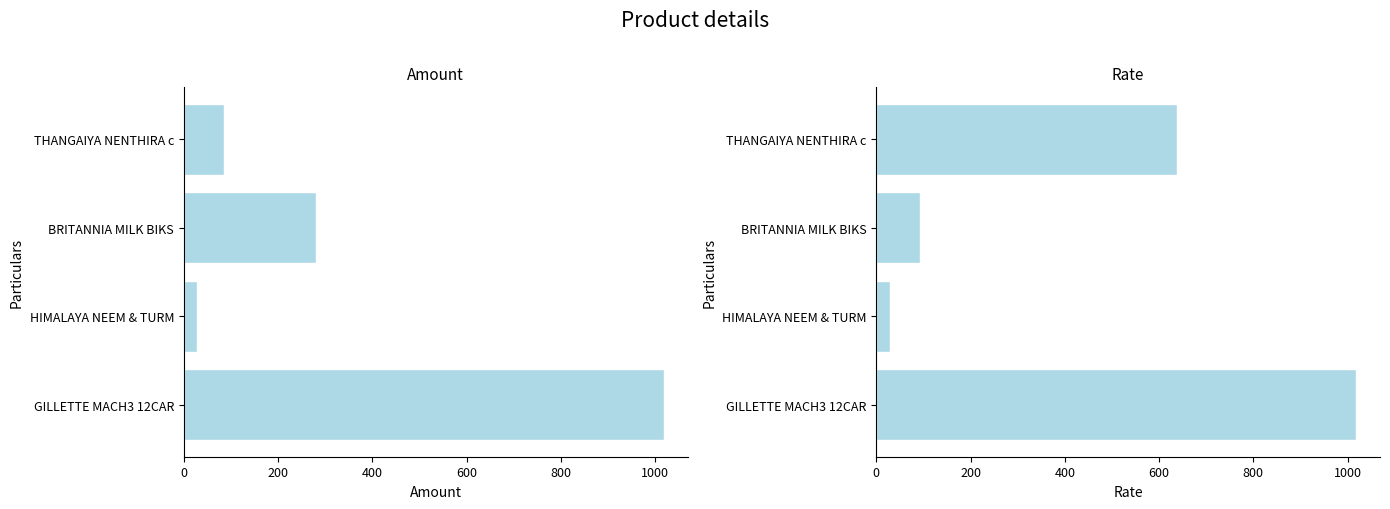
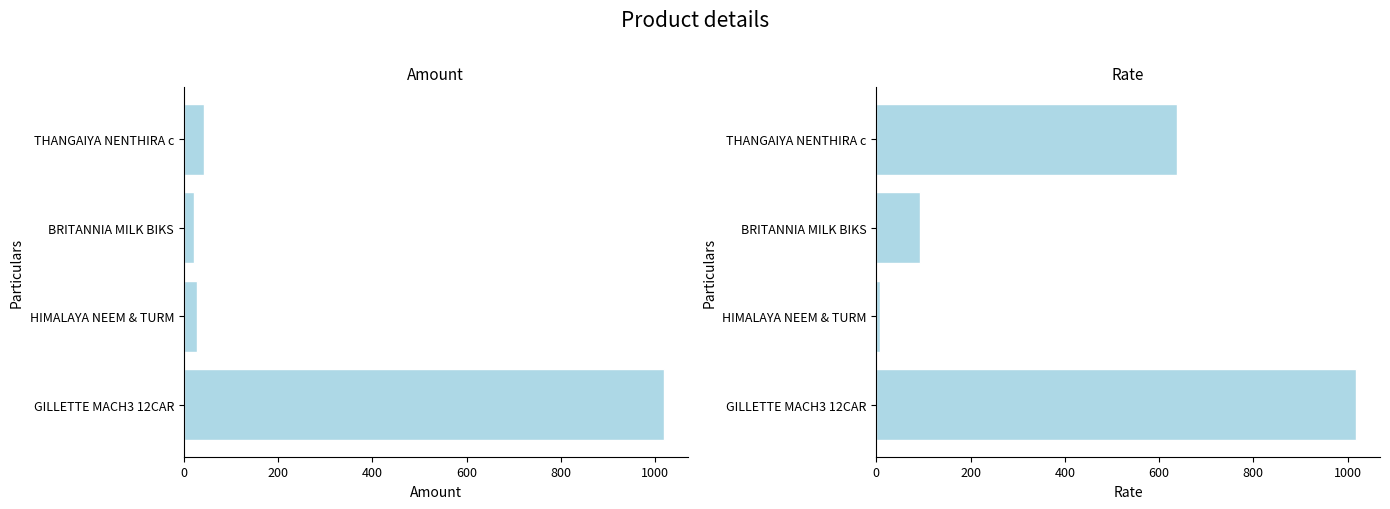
  {
    "Amount": {
-     "THANGAIYA NENTHIRA c": 90,
-     "BRITANNIA MILK BIKS": 280,
+     "THANGAIYA NENTHIRA c": 40,
+     "BRITANNIA MILK BIKS": 20,
      "HIMALAYA NEEM & TURM": 30,
      "GILLETTE MACH3 12CAR": 1020
    },
    "Rate": {
      "THANGAIYA NENTHIRA c": 640,
      "BRITANNIA MILK BIKS": 90,
-     "HIMALAYA NEEM & TURM": 30,
+     "HIMALAYA NEEM & TURM": 10,
      "GILLETTE MACH3 12CAR": 1020
    }
  }
